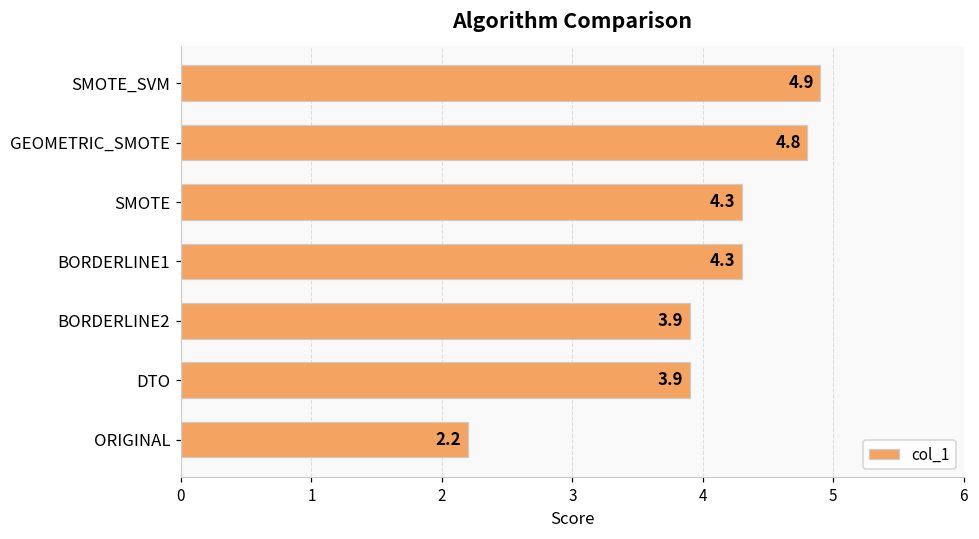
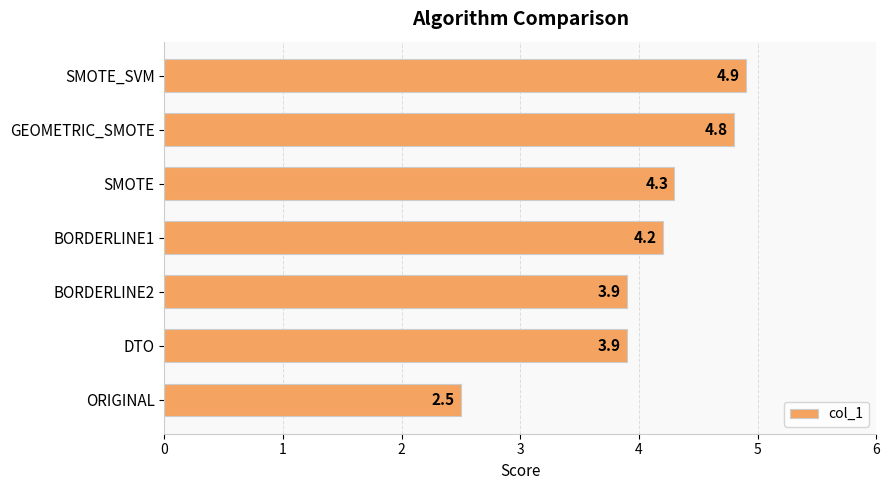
  {
    "SMOTE_SVM": 4.9,
    "GEOMETRIC_SMOTE": 4.8,
    "SMOTE": 4.3,
-   "BORDERLINE1": 4.3,
+   "BORDERLINE1": 4.2,
    "BORDERLINE2": 3.9,
    "DTO": 3.9,
-   "ORIGINAL": 2.2
+   "ORIGINAL": 2.5
  }
